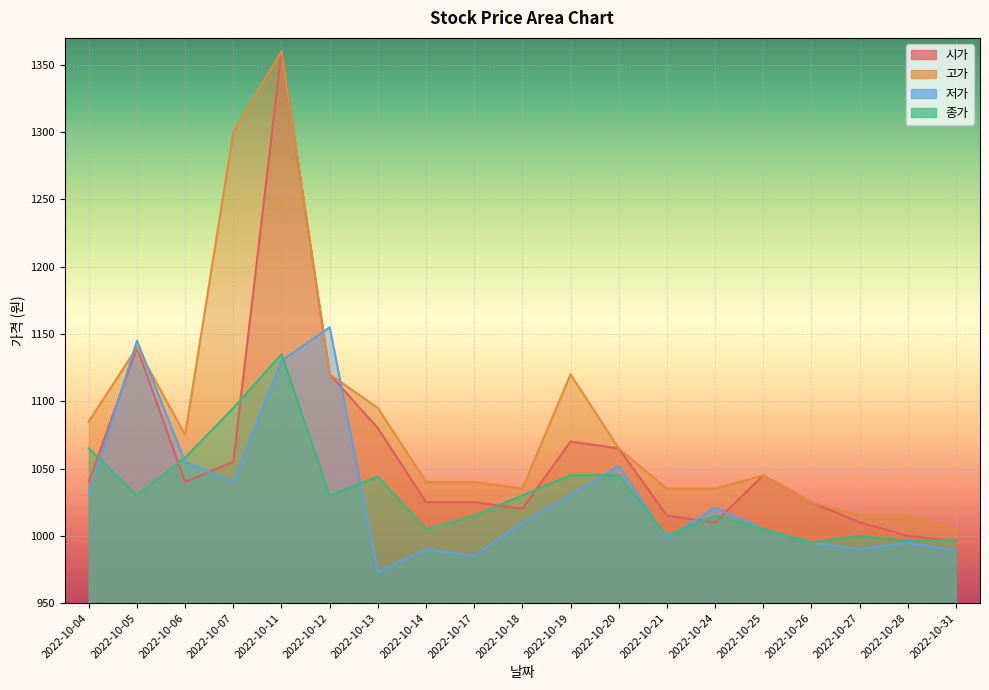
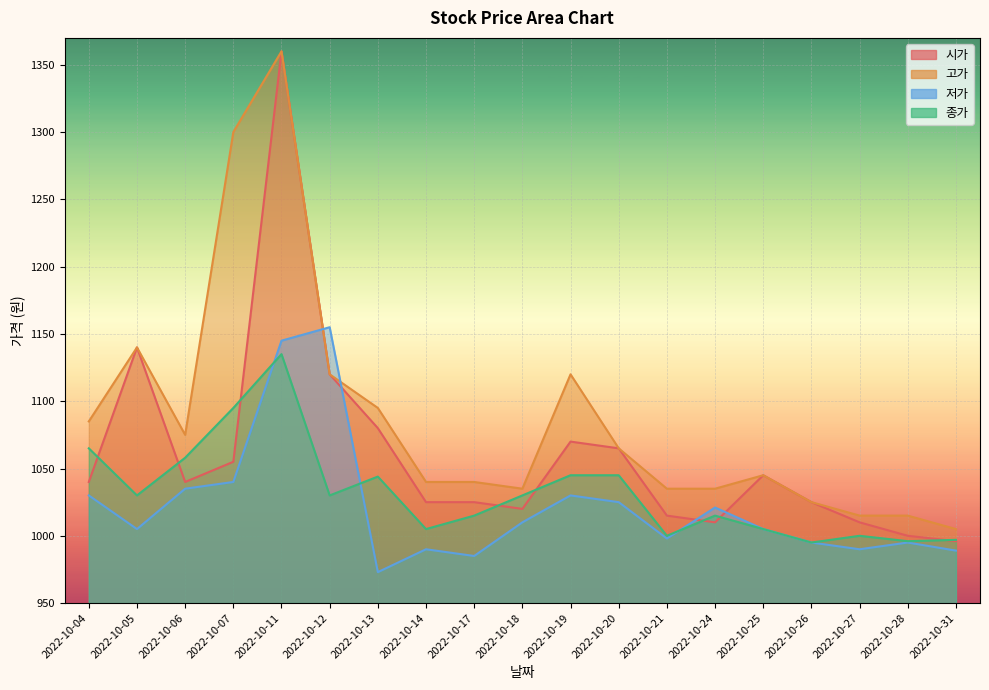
  {
    "저가": {
      "2022-10-04": 1030,
-     "2022-10-05": 1145,
-     "2022-10-06": 1055,
+     "2022-10-05": 1005,
+     "2022-10-06": 1035,
      "2022-10-07": 1040,
-     "2022-10-11": 1130,
+     "2022-10-11": 1145,
      "2022-10-12": 1155,
      "2022-10-13": 973,
      "2022-10-14": 990,
      "2022-10-17": 985,
      "2022-10-18": 1010,
      "2022-10-19": 1030,
-     "2022-10-20": 1052,
+     "2022-10-20": 1025,
      "2022-10-21": 998,
      "2022-10-24": 1021,
      "2022-10-27": 990,
      "2022-10-31": 989
    },
    "종가": {
      "2022-10-04": 1065,
      "2022-10-05": 1030,
      "2022-10-06": 1058,
      "2022-10-07": 1095,
      "2022-10-11": 1135,
      "2022-10-12": 1030,
      "2022-10-13": 1044,
      "2022-10-14": 1005,
      "2022-10-17": 1015,
      "2022-10-18": 1030,
      "2022-10-19": 1045,
      "2022-10-20": 1045,
      "2022-10-21": 1000,
      "2022-10-24": 1015,
      "2022-10-27": 1000
    }
  }
